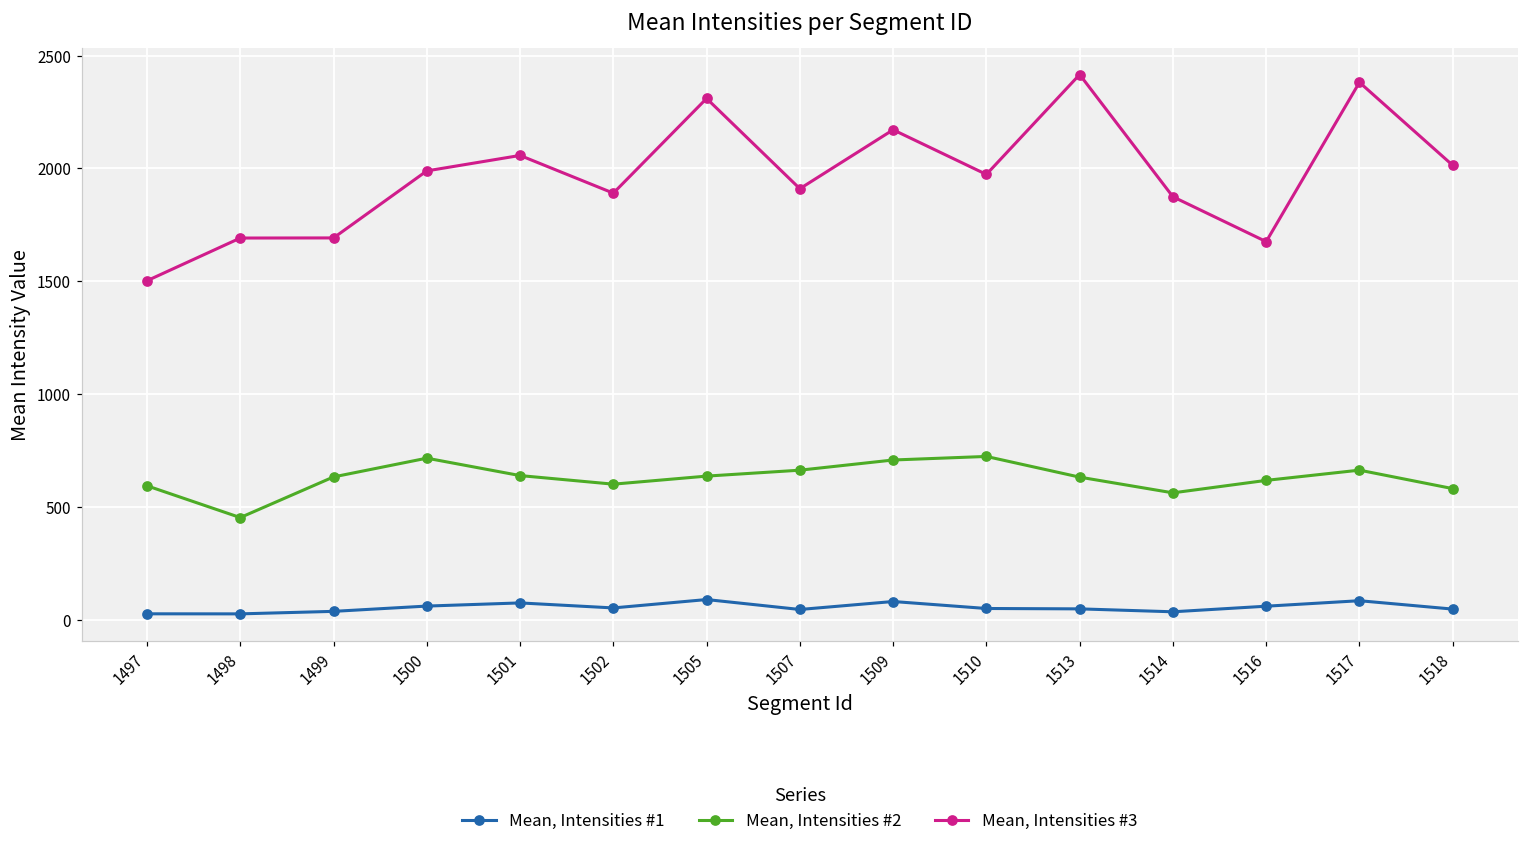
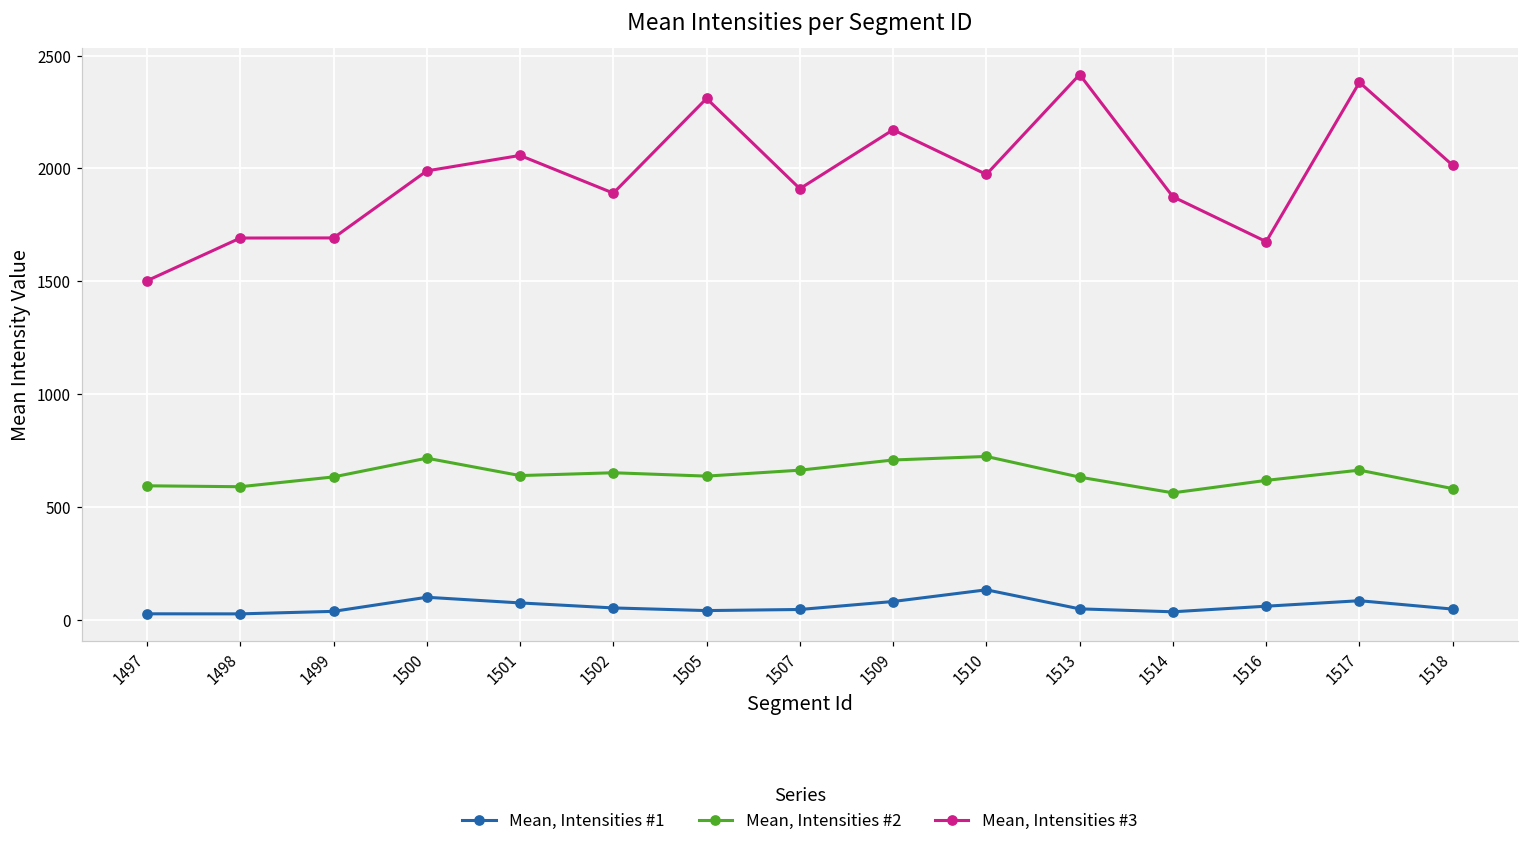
  {
    "Mean, Intensities #1": {
      "1497": 30,
      "1498": 30,
      "1499": 40,
-     "1500": 60,
+     "1500": 100,
      "1501": 70,
      "1502": 50,
-     "1505": 90,
+     "1505": 40,
      "1507": 50,
      "1509": 80,
-     "1510": 50,
+     "1510": 130,
      "1513": 50,
      "1514": 40,
      "1516": 60,
      "1517": 80,
      "1518": 50
    },
    "Mean, Intensities #2": {
      "1497": 590,
-     "1498": 450,
+     "1498": 590,
      "1499": 630,
      "1500": 720,
      "1501": 640,
-     "1502": 600,
+     "1502": 650,
      "1505": 640,
      "1507": 660,
      "1509": 710,
      "1510": 720,
      "1513": 630,
      "1514": 560,
      "1516": 620,
      "1517": 660,
      "1518": 580
    },
    "Mean, Intensities #3": {
      "1497": 1500,
      "1498": 1690,
      "1499": 1690,
      "1500": 1990,
      "1501": 2060,
      "1502": 1890,
      "1505": 2310,
      "1507": 1910,
      "1509": 2170,
      "1510": 1970,
      "1513": 2420,
      "1514": 1870,
      "1516": 1680,
      "1517": 2380,
      "1518": 2010
    }
  }
